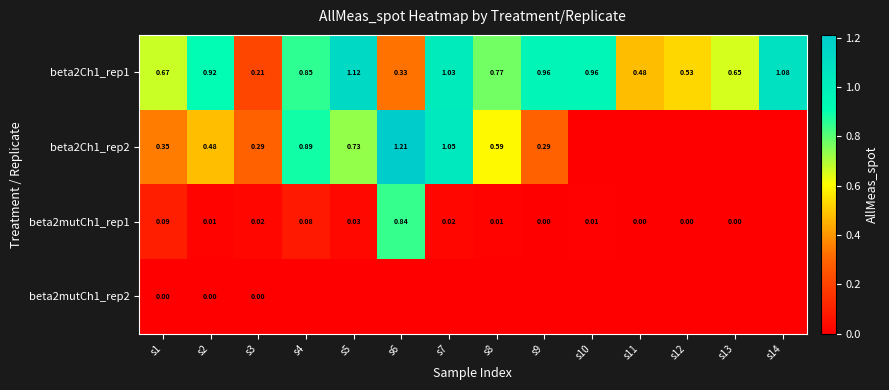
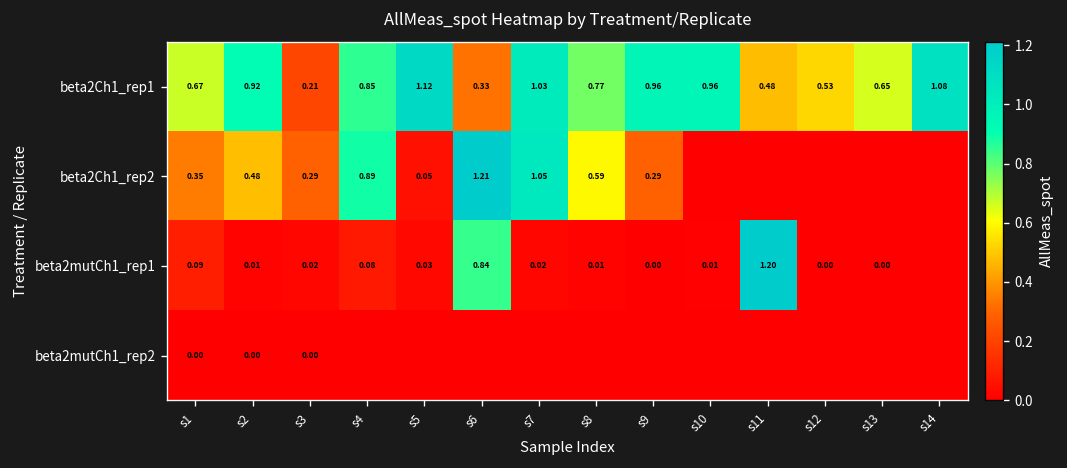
  {
    "beta2Ch1_rep1": {
      "s1": 0.67,
      "s2": 0.92,
      "s3": 0.21,
      "s4": 0.85,
      "s5": 1.12,
      "s6": 0.33,
      "s7": 1.03,
      "s8": 0.77,
      "s9": 0.96,
      "s10": 0.96,
      "s11": 0.48,
      "s12": 0.53,
      "s13": 0.65,
      "s14": 1.08
    },
    "beta2Ch1_rep2": {
      "s1": 0.35,
      "s2": 0.48,
      "s3": 0.29,
      "s4": 0.89,
-     "s5": 0.73,
+     "s5": 0.05,
      "s6": 1.21,
      "s7": 1.05,
      "s8": 0.59,
      "s9": 0.29
    },
    "beta2mutCh1_rep1": {
      "s1": 0.09,
      "s2": 0.01,
      "s3": 0.02,
      "s4": 0.08,
      "s5": 0.03,
      "s6": 0.84,
      "s7": 0.02,
      "s8": 0.01,
      "s9": 0.00,
      "s10": 0.01,
-     "s11": 0.00,
+     "s11": 1.20,
      "s12": 0.00,
      "s13": 0.00
    },
    "beta2mutCh1_rep2": {
      "s1": 0.00,
      "s2": 0.00,
      "s3": 0.00
    }
  }
